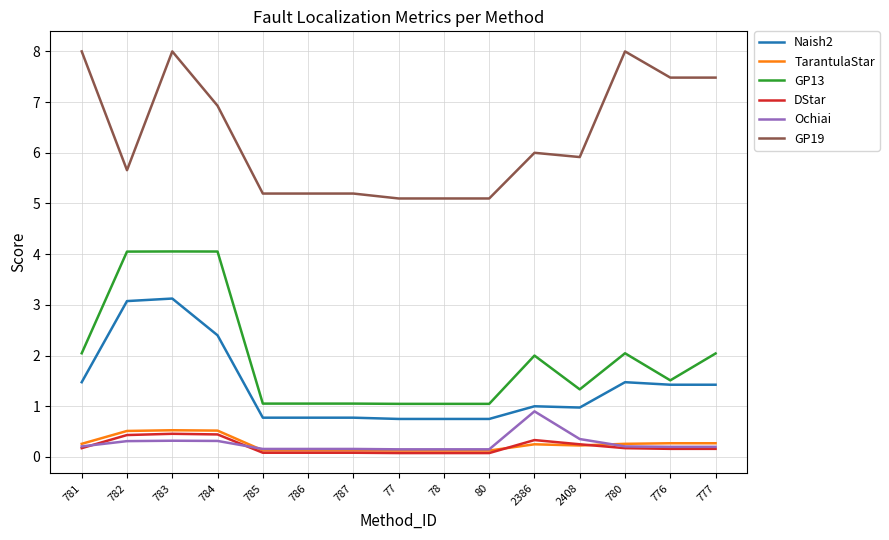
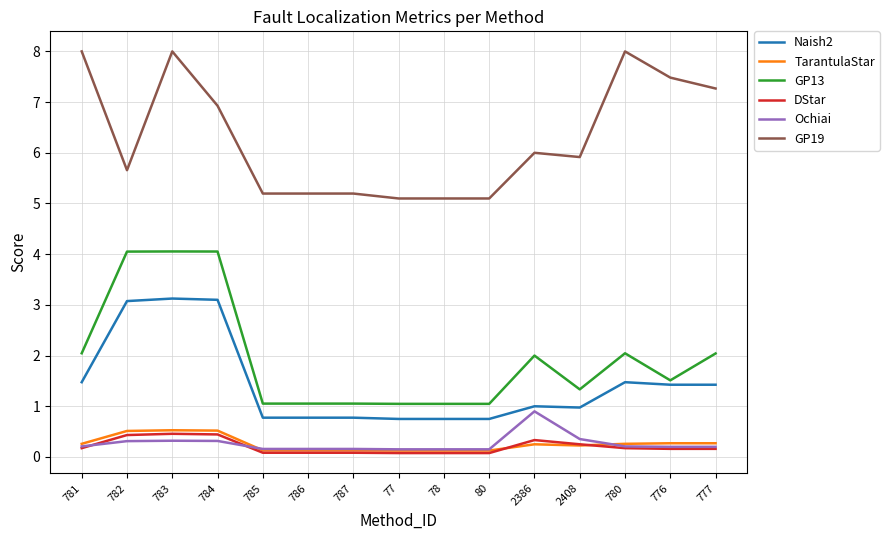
  {
    "Naish2": {
      "781": 1.5,
      "782": 3.1,
      "783": 3.1,
-     "784": 2.4,
+     "784": 3.1,
      "785": 0.8,
      "786": 0.8,
      "787": 0.8,
      "77": 0.8,
      "78": 0.8,
      "80": 0.8,
      "2386": 1.0,
      "2408": 1.0,
      "780": 1.5,
      "776": 1.4,
      "777": 1.4
    },
    "TarantulaStar": {
      "781": 0.3,
      "782": 0.5,
      "783": 0.5,
      "784": 0.5,
      "2386": 0.3,
      "780": 0.3,
      "776": 0.3,
      "777": 0.3
    },
    "GP13": {
      "781": 2.0,
      "782": 4.1,
      "783": 4.1,
      "784": 4.1,
      "785": 1.1,
      "786": 1.1,
      "787": 1.1,
      "77": 1.0,
      "78": 1.0,
      "80": 1.0,
      "2386": 2.0,
      "2408": 1.3,
      "780": 2.0,
      "776": 1.5,
      "777": 2.0
    },
    "DStar": {
      "782": 0.4,
      "783": 0.5,
      "784": 0.4,
      "2386": 0.3
    },
    "Ochiai": {
      "782": 0.3,
      "783": 0.3,
      "784": 0.3,
      "2386": 0.9,
      "2408": 0.4
    },
    "GP19": {
      "781": 8.0,
      "782": 5.7,
      "783": 8.0,
      "784": 6.9,
      "785": 5.2,
      "786": 5.2,
      "787": 5.2,
      "77": 5.1,
      "78": 5.1,
      "80": 5.1,
      "2386": 6.0,
      "2408": 5.9,
      "780": 8.0,
      "776": 7.5,
-     "777": 7.5
+     "777": 7.3
    }
  }
